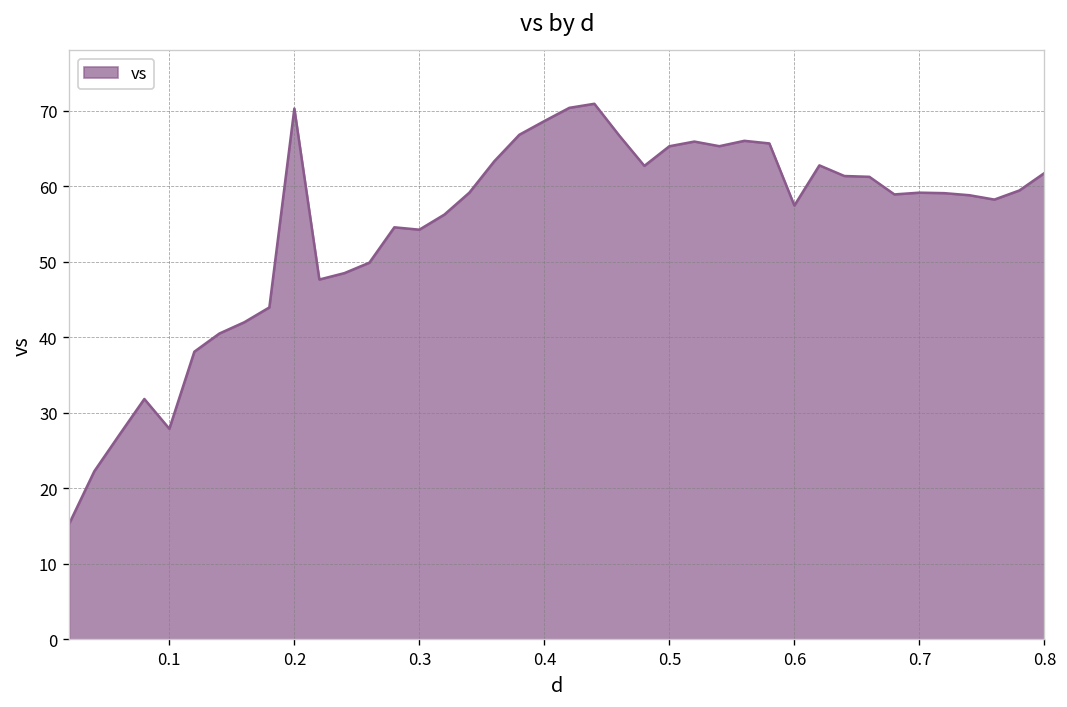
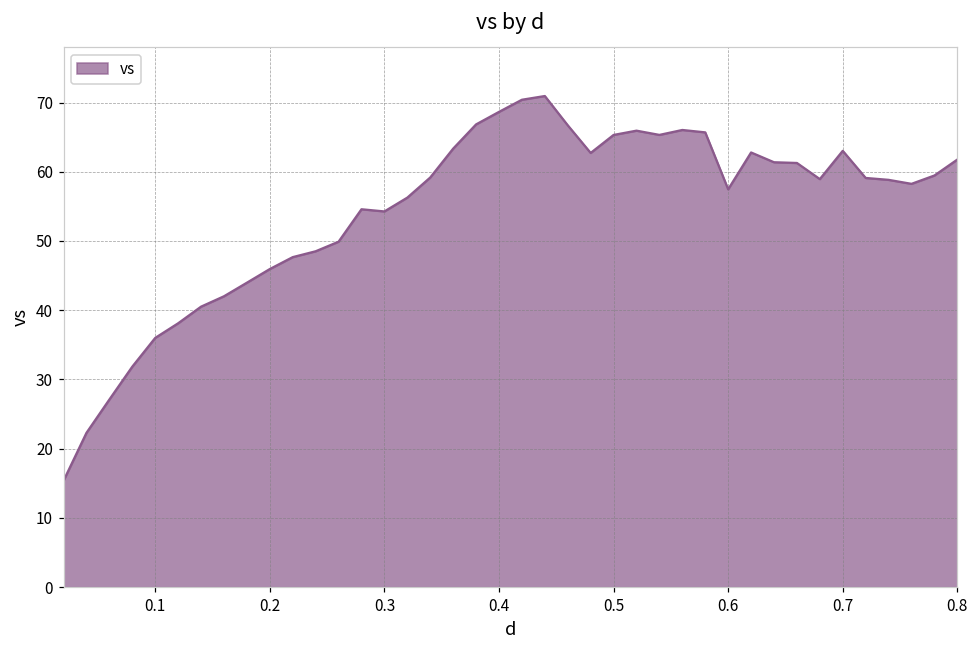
  {
-   "0.1": 28,
-   "0.2": 70,
+   "0.1": 36,
+   "0.2": 46,
    "0.3": 54,
    "0.4": 69,
    "0.5": 65,
    "0.6": 57,
-   "0.7": 59,
+   "0.7": 63,
    "0.8": 62
  }
